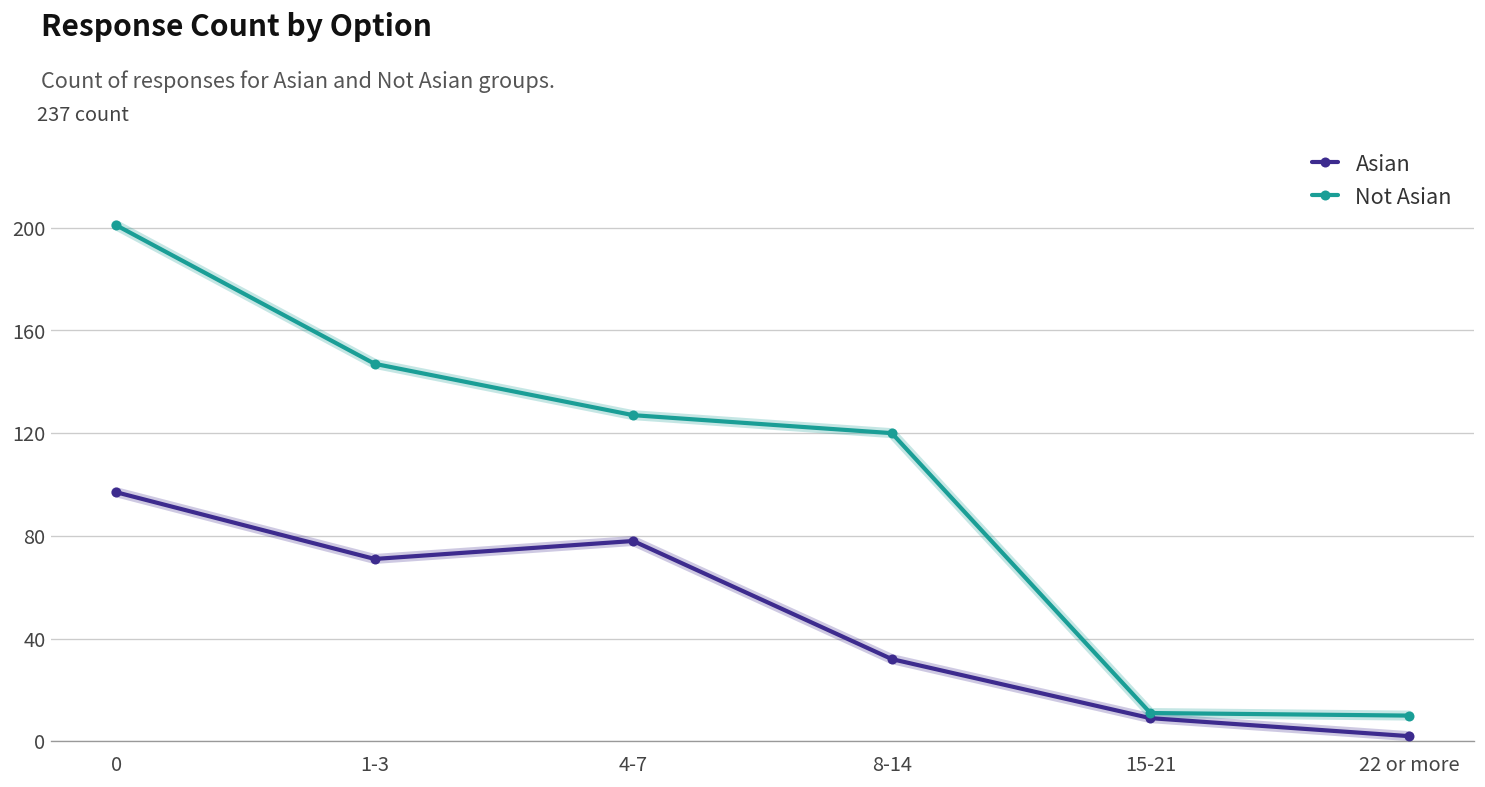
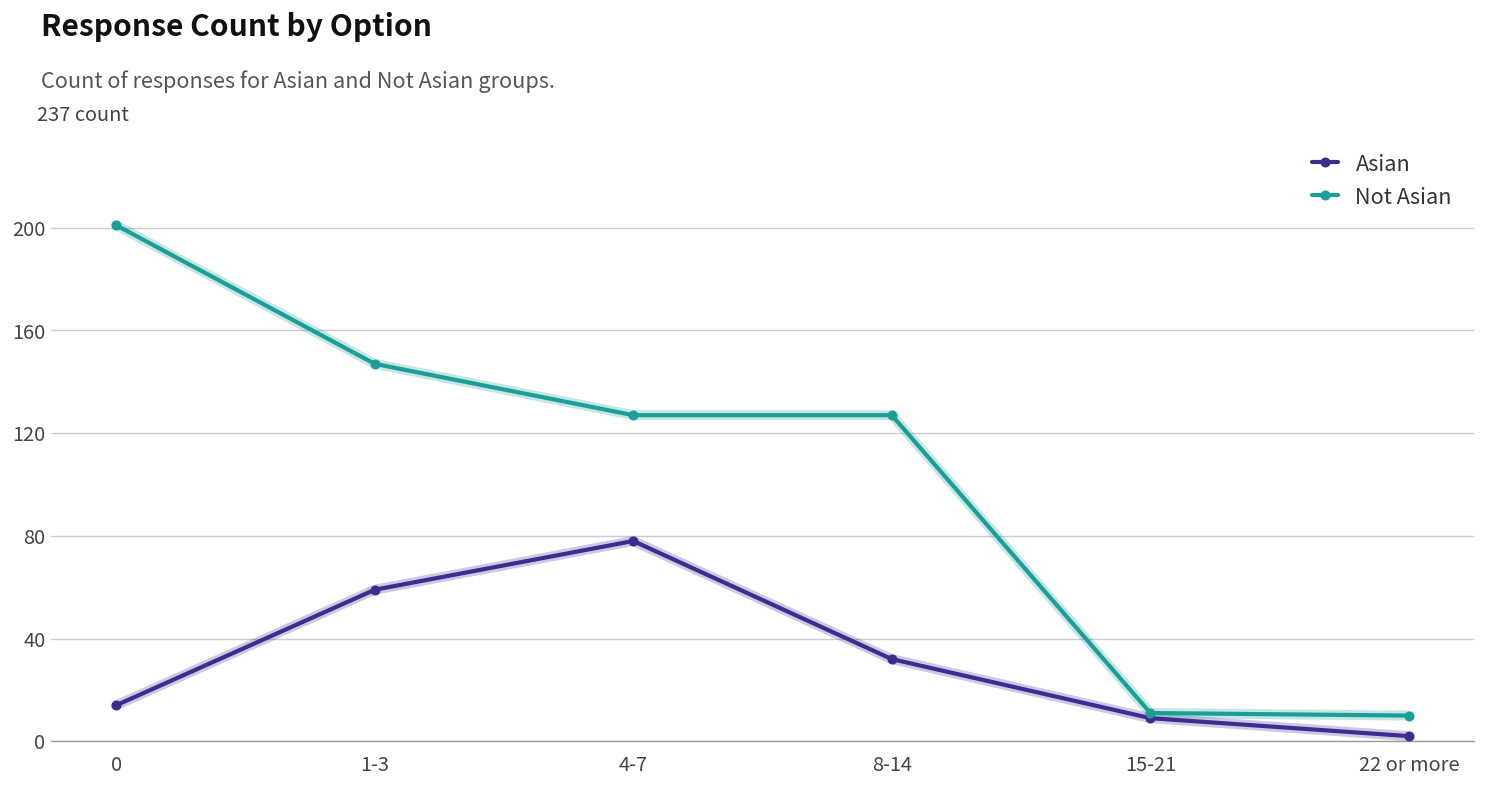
  {
    "Asian": {
-     "0": 97,
-     "1-3": 71,
+     "0": 14,
+     "1-3": 59,
      "4-7": 78,
      "8-14": 32,
      "15-21": 9,
      "22 or more": 2
    },
    "Not Asian": {
      "0": 201,
      "1-3": 147,
      "4-7": 127,
-     "8-14": 120,
+     "8-14": 127,
      "15-21": 11,
      "22 or more": 10
    }
  }
